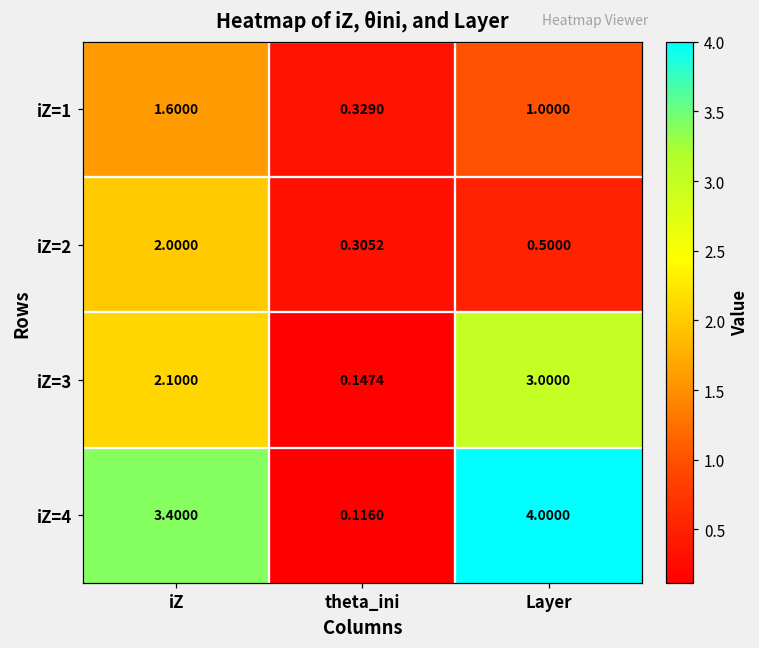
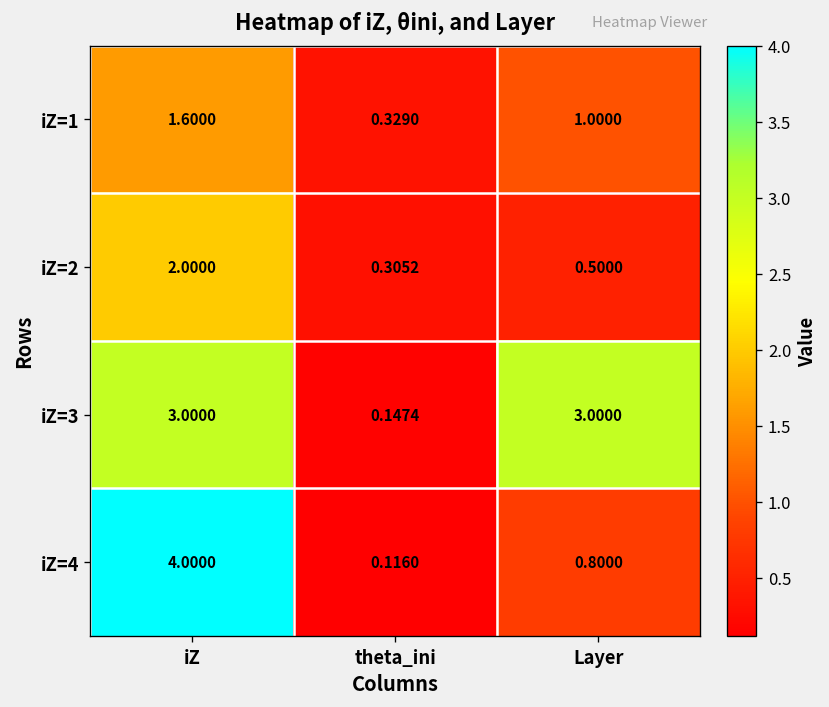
  {
    "iZ=1": {
      "iZ": 1.6000,
      "theta_ini": 0.3290,
      "Layer": 1.0000
    },
    "iZ=2": {
      "iZ": 2.0000,
      "theta_ini": 0.3052,
      "Layer": 0.5000
    },
    "iZ=3": {
-     "iZ": 2.1000,
+     "iZ": 3.0000,
      "theta_ini": 0.1474,
      "Layer": 3.0000
    },
    "iZ=4": {
-     "iZ": 3.4000,
+     "iZ": 4.0000,
      "theta_ini": 0.1160,
-     "Layer": 4.0000
+     "Layer": 0.8000
    }
  }
